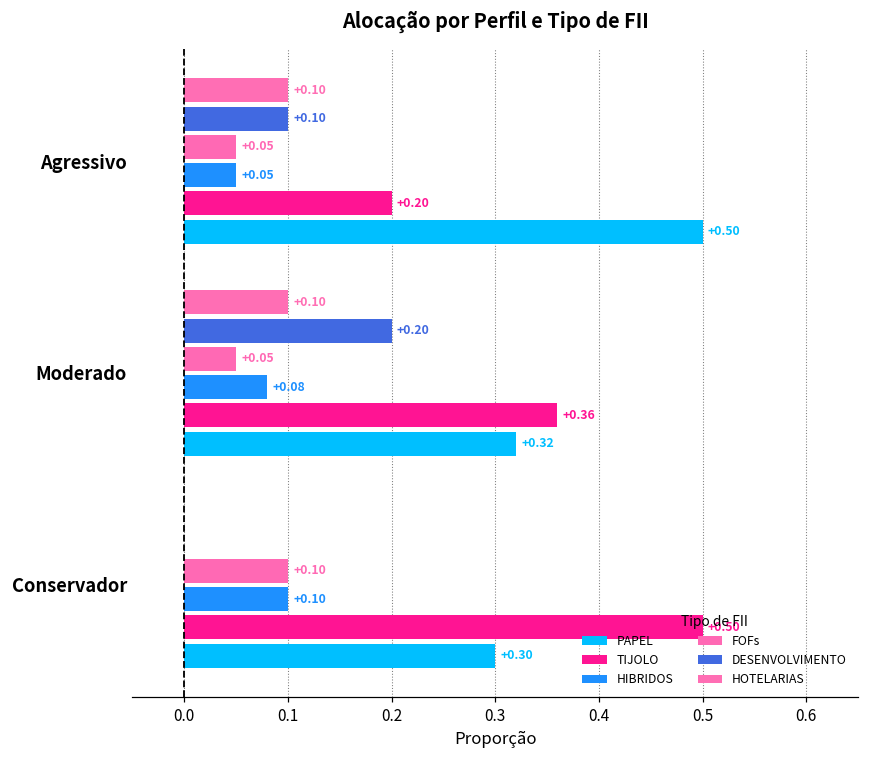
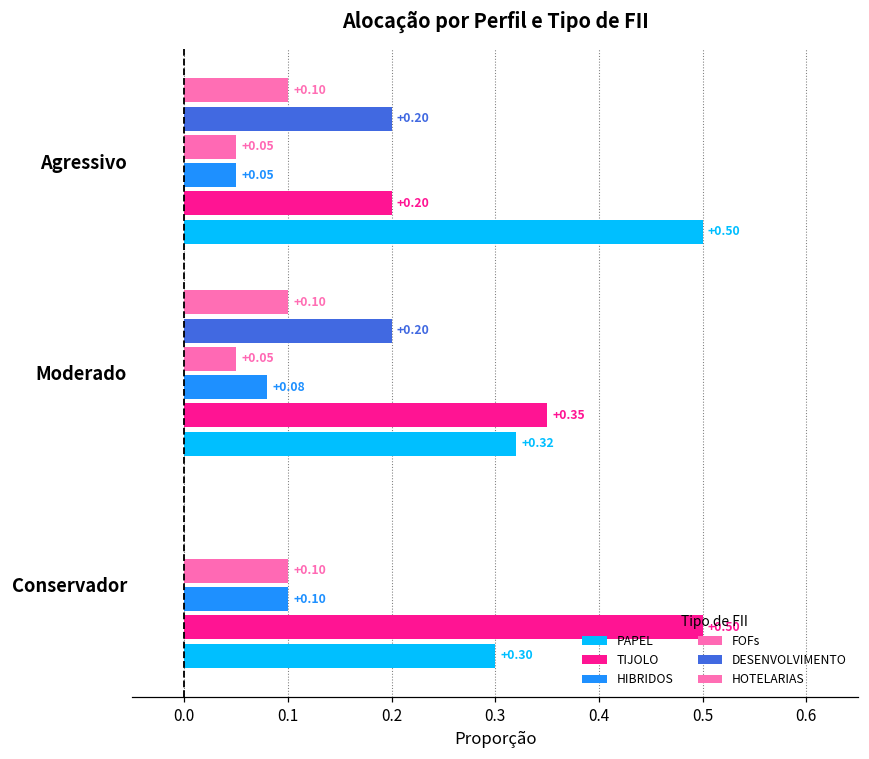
  {
    "TIJOLO": {
      "Agressivo": "+0.20",
-     "Moderado": "+0.36",
+     "Moderado": "+0.35",
      "Conservador": "+0.50"
    },
    "DESENVOLVIMENTO": {
-     "Agressivo": "+0.10",
+     "Agressivo": "+0.20",
      "Moderado": "+0.20"
    }
  }
